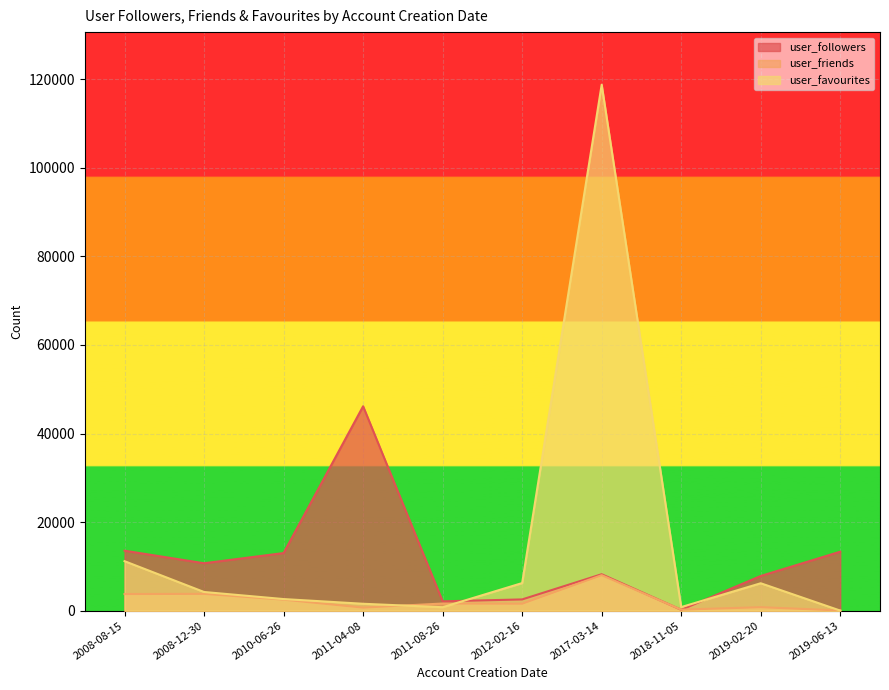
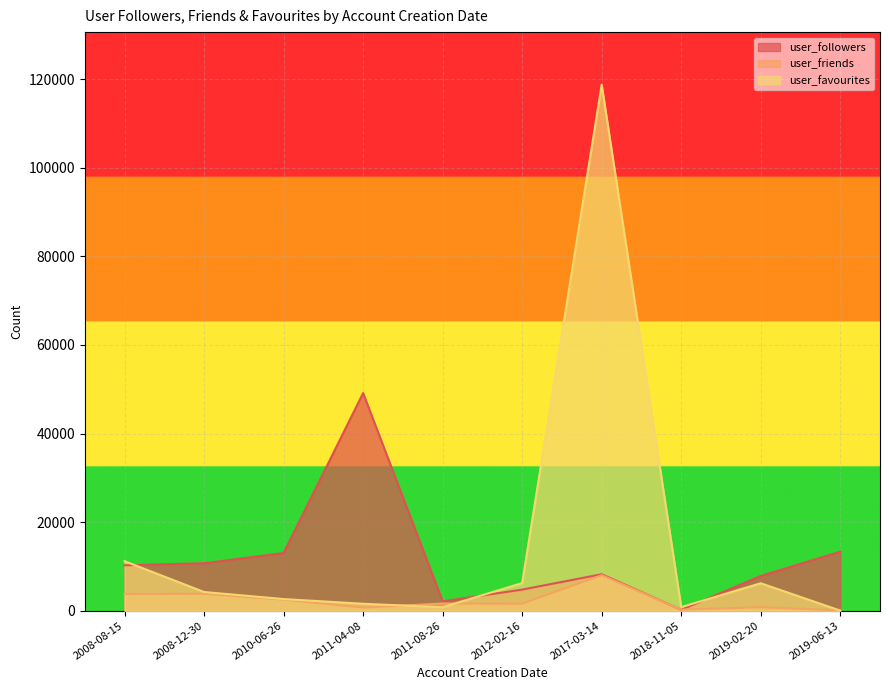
  {
    "user_followers": {
-     "2008-08-15": 14000,
+     "2008-08-15": 10000,
      "2008-12-30": 11000,
      "2010-06-26": 13000,
-     "2011-04-08": 46000,
-     "2012-02-16": 3000,
+     "2011-04-08": 49000,
+     "2012-02-16": 5000,
      "2019-02-20": 8000,
      "2019-06-13": 13000
    }
  }
